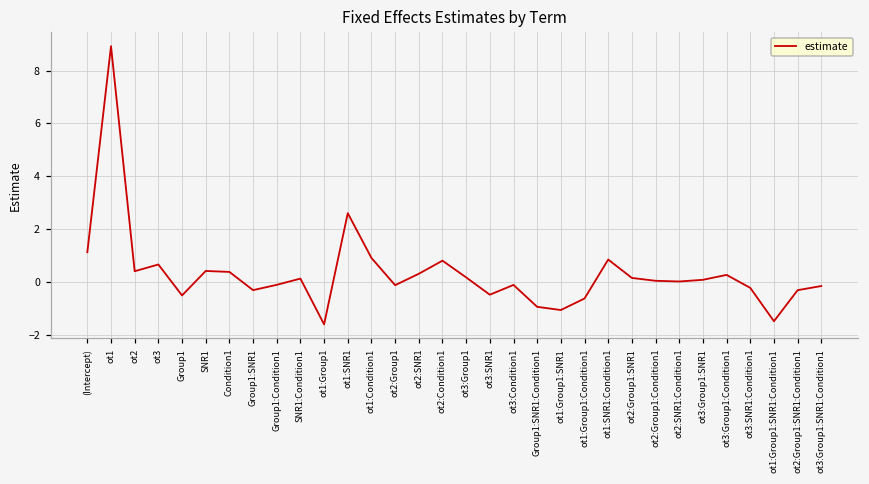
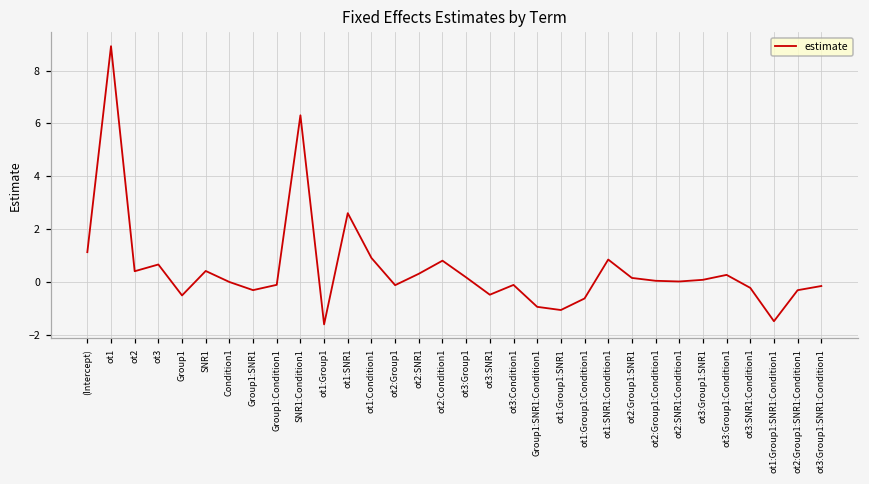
  {
    "(Intercept)": 1.1,
    "ot1": 8.9,
    "ot2": 0.4,
    "ot3": 0.7,
    "Group1": -0.5,
    "SNR1": 0.4,
-   "Condition1": 0.4,
+   "Condition1": 0.0,
    "Group1:SNR1": -0.3,
    "Group1:Condition1": -0.1,
-   "SNR1:Condition1": 0.1,
+   "SNR1:Condition1": 6.3,
    "ot1:Group1": -1.6,
    "ot1:SNR1": 2.6,
    "ot1:Condition1": 0.9,
    "ot2:Group1": -0.1,
    "ot2:SNR1": 0.3,
    "ot2:Condition1": 0.8,
    "ot3:Group1": 0.2,
    "ot3:SNR1": -0.5,
    "ot3:Condition1": -0.1,
    "Group1:SNR1:Condition1": -0.9,
    "ot1:Group1:SNR1": -1.1,
    "ot1:Group1:Condition1": -0.6,
    "ot1:SNR1:Condition1": 0.9,
    "ot2:Group1:SNR1": 0.2,
    "ot2:Group1:Condition1": 0.1,
    "ot2:SNR1:Condition1": 0.0,
    "ot3:Group1:SNR1": 0.1,
    "ot3:Group1:Condition1": 0.3,
    "ot3:SNR1:Condition1": -0.2,
    "ot1:Group1:SNR1:Condition1": -1.5,
    "ot2:Group1:SNR1:Condition1": -0.3,
    "ot3:Group1:SNR1:Condition1": -0.1
  }
